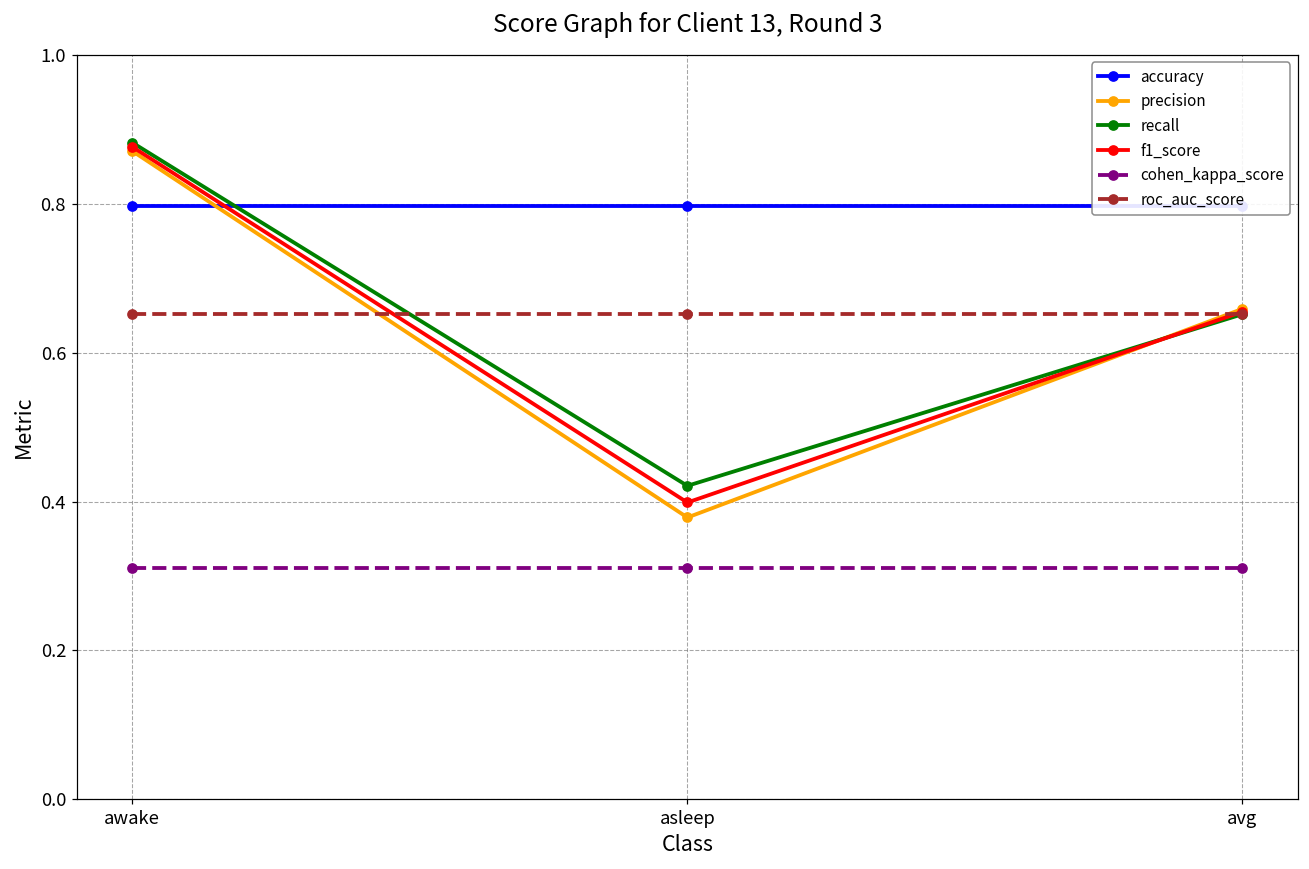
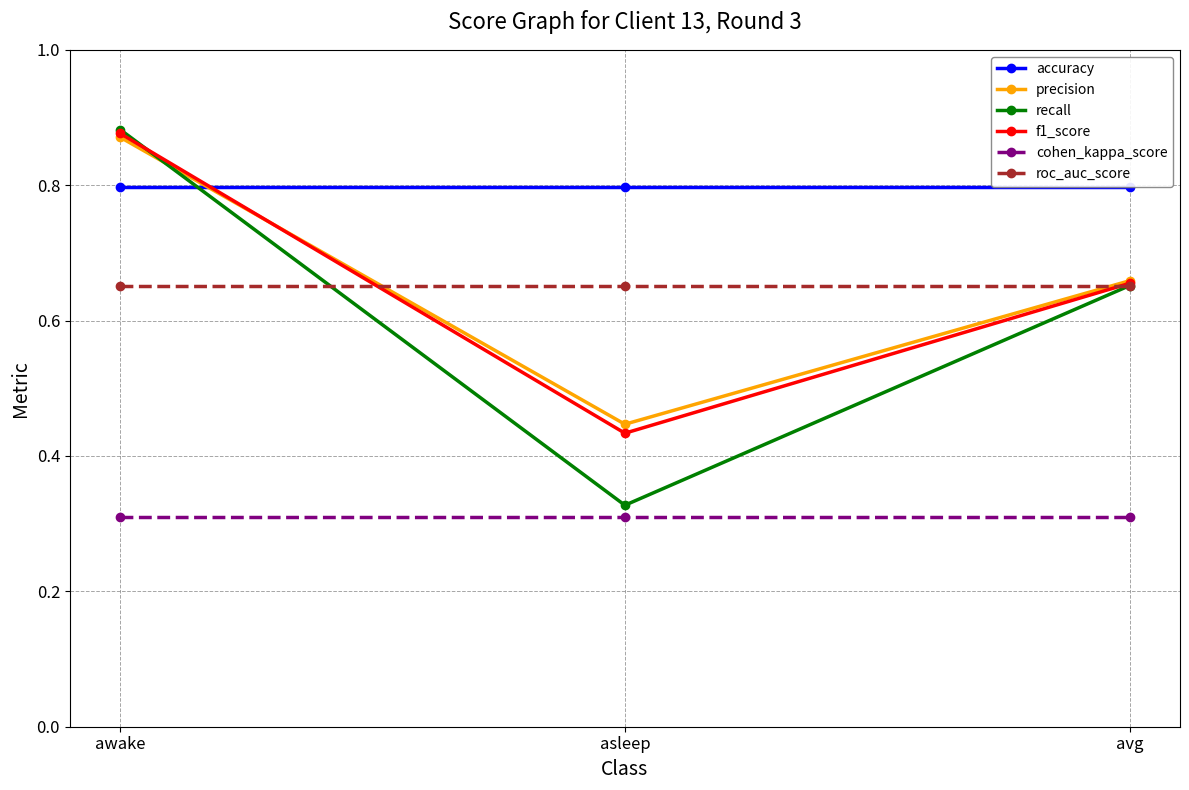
  {
    "accuracy": {
      "awake": 0.80,
      "asleep": 0.80,
      "avg": 0.80
    },
    "precision": {
      "awake": 0.87,
-     "asleep": 0.38
+     "asleep": 0.45
    },
    "recall": {
      "awake": 0.88,
-     "asleep": 0.42
+     "asleep": 0.33
    },
    "f1_score": {
      "awake": 0.88,
-     "asleep": 0.40
+     "asleep": 0.43
    },
    "cohen_kappa_score": {
      "awake": 0.31,
      "asleep": 0.31,
      "avg": 0.31
    },
    "roc_auc_score": {
      "awake": 0.65,
      "asleep": 0.65
    }
  }
